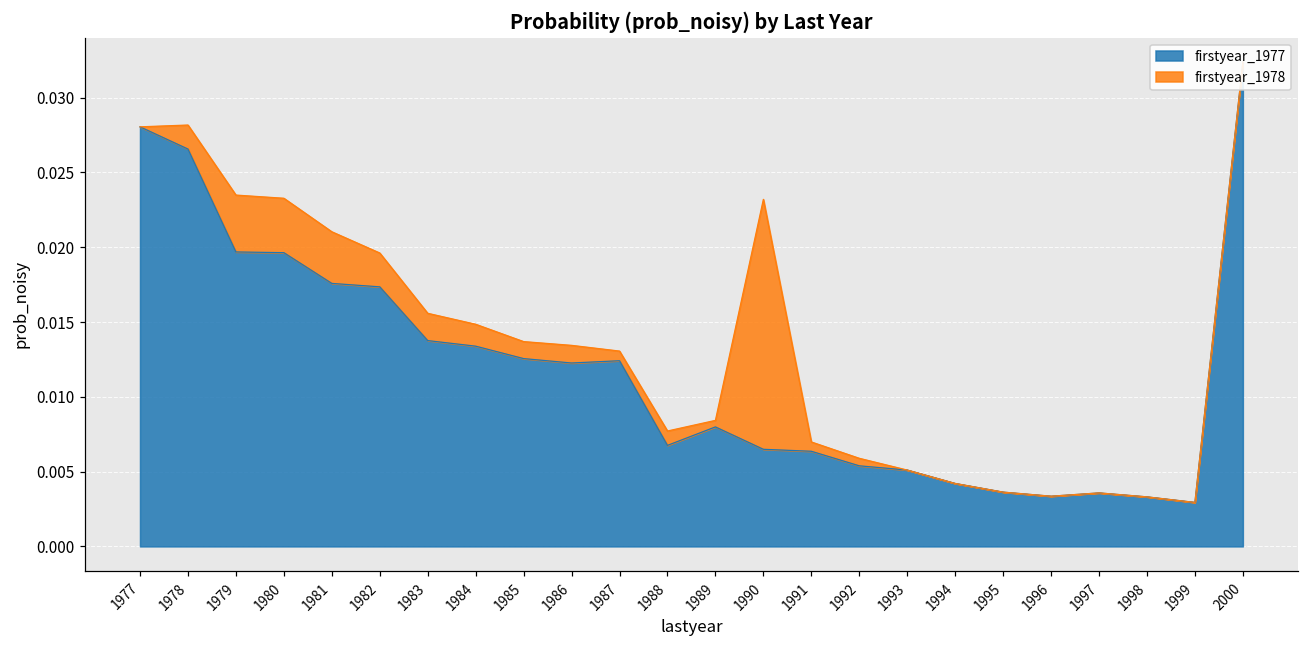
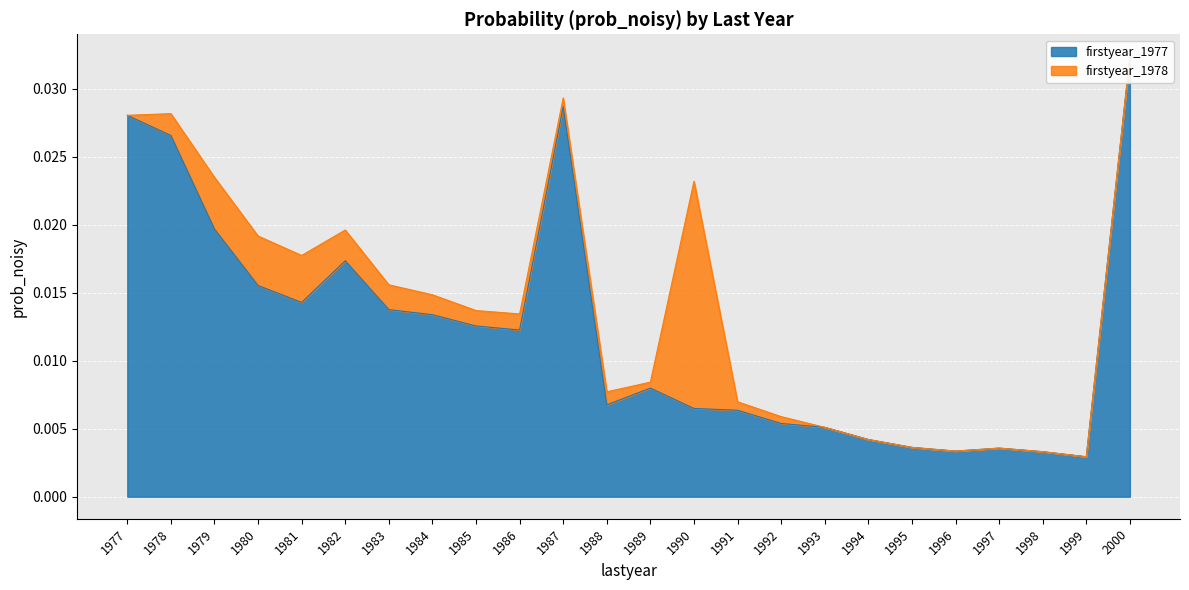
  {
    "firstyear_1977": {
      "1978": 0.0266,
      "1979": 0.0197,
-     "1980": 0.0196,
-     "1981": 0.0176,
+     "1980": 0.0155,
+     "1981": 0.0143,
      "1982": 0.0174,
      "1983": 0.0138,
      "1984": 0.0134,
      "1985": 0.0126,
      "1986": 0.0123,
-     "1987": 0.0124,
+     "1987": 0.0287,
      "1988": 0.0068,
      "1989": 0.0080,
      "1990": 0.0065,
      "1991": 0.0064,
      "1992": 0.0054
    },
    "firstyear_1978": {
      "1978": 0.0016,
      "1979": 0.0038,
      "1980": 0.0036,
      "1981": 0.0035,
      "1982": 0.0023,
      "1983": 0.0018,
      "1984": 0.0015,
      "1985": 0.0011,
      "1986": 0.0012,
      "1987": 0.0006,
      "1988": 0.0010,
      "1989": 0.0004,
      "1990": 0.0167,
      "1991": 0.0006,
      "1992": 0.0005
    }
  }
